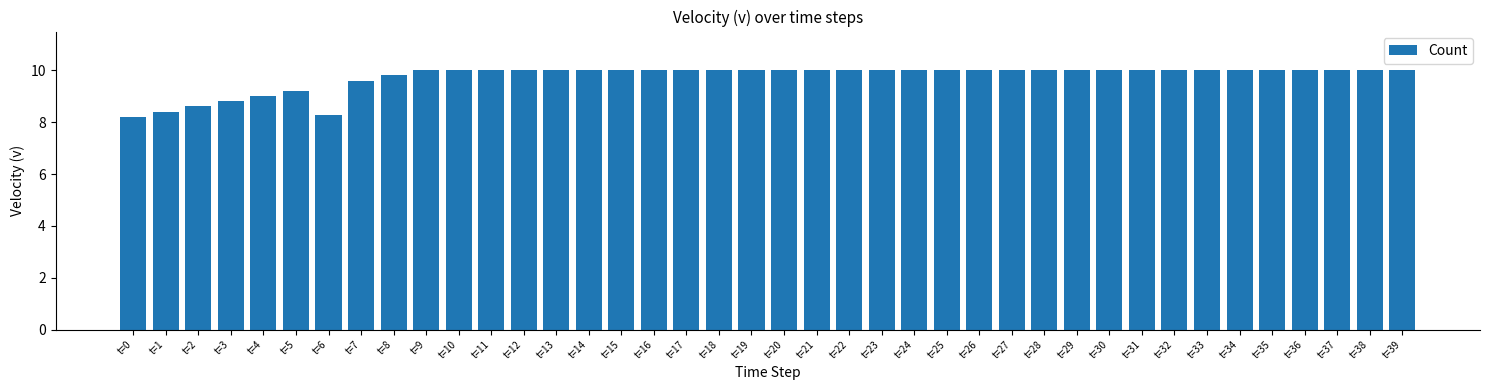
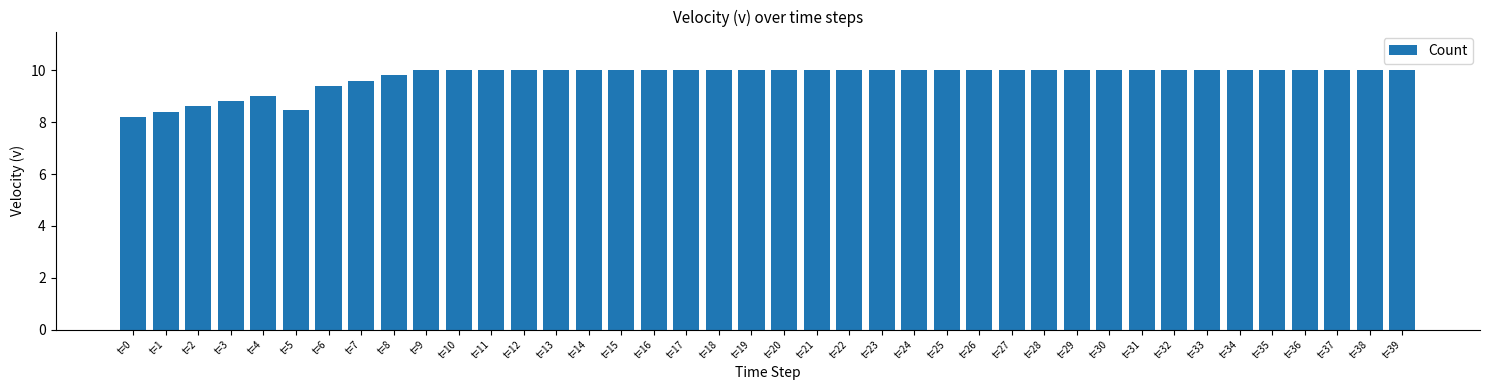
  {
    "t=0": 8.2,
    "t=1": 8.4,
    "t=2": 8.6,
    "t=3": 8.8,
    "t=4": 9.0,
-   "t=5": 9.2,
-   "t=6": 8.3,
+   "t=5": 8.5,
+   "t=6": 9.4,
    "t=7": 9.6,
    "t=8": 9.8,
    "t=9": 10.0,
    "t=10": 10.0,
    "t=11": 10.0,
    "t=12": 10.0,
    "t=13": 10.0,
    "t=14": 10.0,
    "t=15": 10.0,
    "t=16": 10.0,
    "t=17": 10.0,
    "t=18": 10.0,
    "t=19": 10.0,
    "t=20": 10.0,
    "t=21": 10.0,
    "t=22": 10.0,
    "t=23": 10.0,
    "t=24": 10.0,
    "t=25": 10.0,
    "t=26": 10.0,
    "t=27": 10.0,
    "t=28": 10.0,
    "t=29": 10.0,
    "t=30": 10.0,
    "t=31": 10.0,
    "t=32": 10.0,
    "t=33": 10.0,
    "t=34": 10.0,
    "t=35": 10.0,
    "t=36": 10.0,
    "t=37": 10.0,
    "t=38": 10.0,
    "t=39": 10.0
  }
